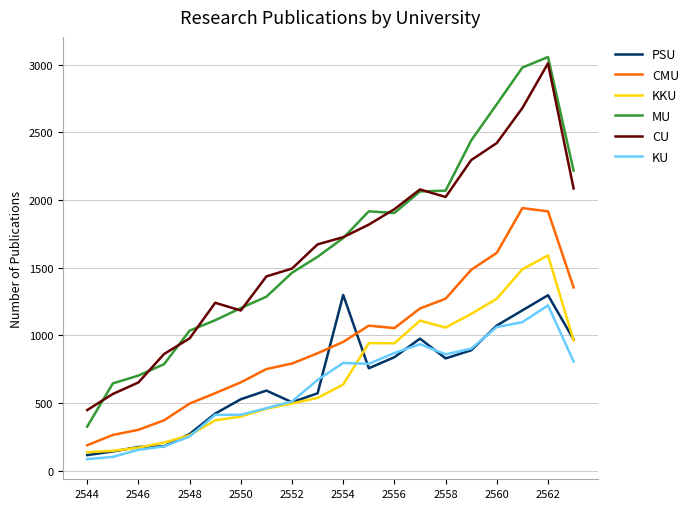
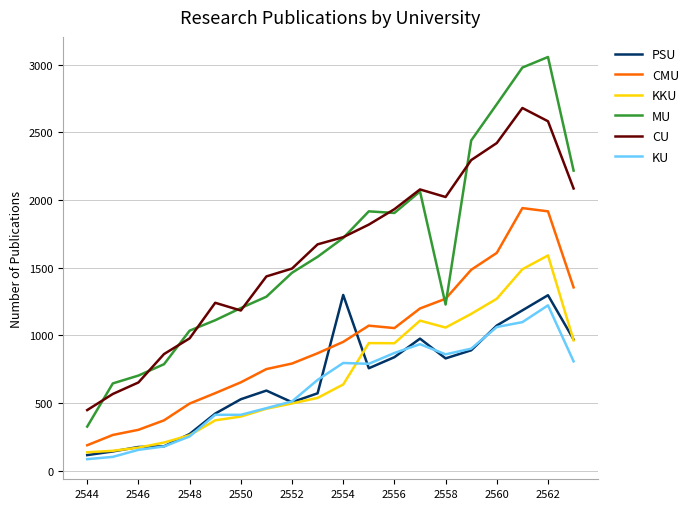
  {
    "PSU": {
      "2544": 120,
      "2550": 530,
      "2554": 1300,
      "2556": 840,
      "2558": 830,
      "2562": 1300
    },
    "CMU": {
      "2544": 190,
      "2546": 300,
      "2548": 500,
      "2550": 650,
      "2552": 790,
      "2554": 950,
      "2556": 1050,
      "2558": 1270,
      "2560": 1610,
      "2562": 1920
    },
    "KKU": {
      "2544": 140,
      "2554": 640,
      "2556": 940,
      "2558": 1060,
      "2560": 1270,
      "2562": 1590
    },
    "MU": {
      "2544": 330,
      "2546": 700,
      "2548": 1040,
      "2552": 1460,
      "2556": 1910,
-     "2558": 2070,
+     "2558": 1230,
      "2560": 2710,
      "2562": 3060
    },
    "CU": {
      "2544": 450,
      "2546": 650,
      "2548": 980,
      "2552": 1490,
      "2556": 1930,
      "2558": 2020,
      "2560": 2420,
-     "2562": 3010
+     "2562": 2580
    },
    "KU": {
      "2544": 90,
      "2554": 800,
      "2556": 870,
      "2558": 860,
      "2562": 1220
    }
  }
